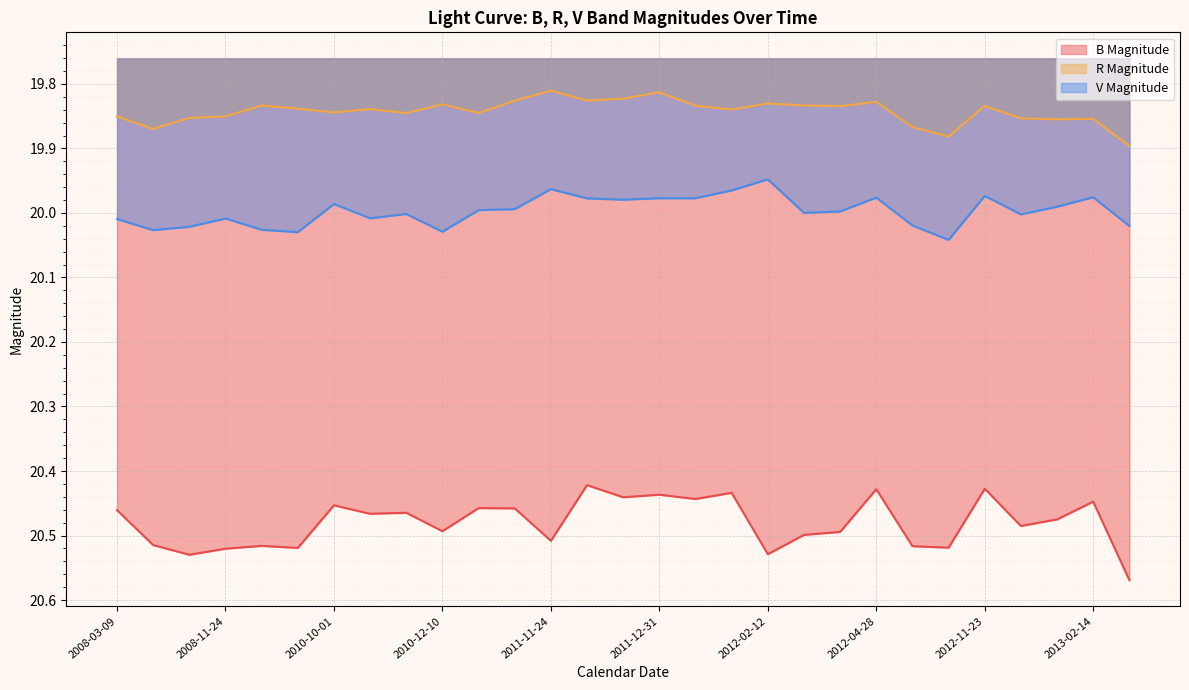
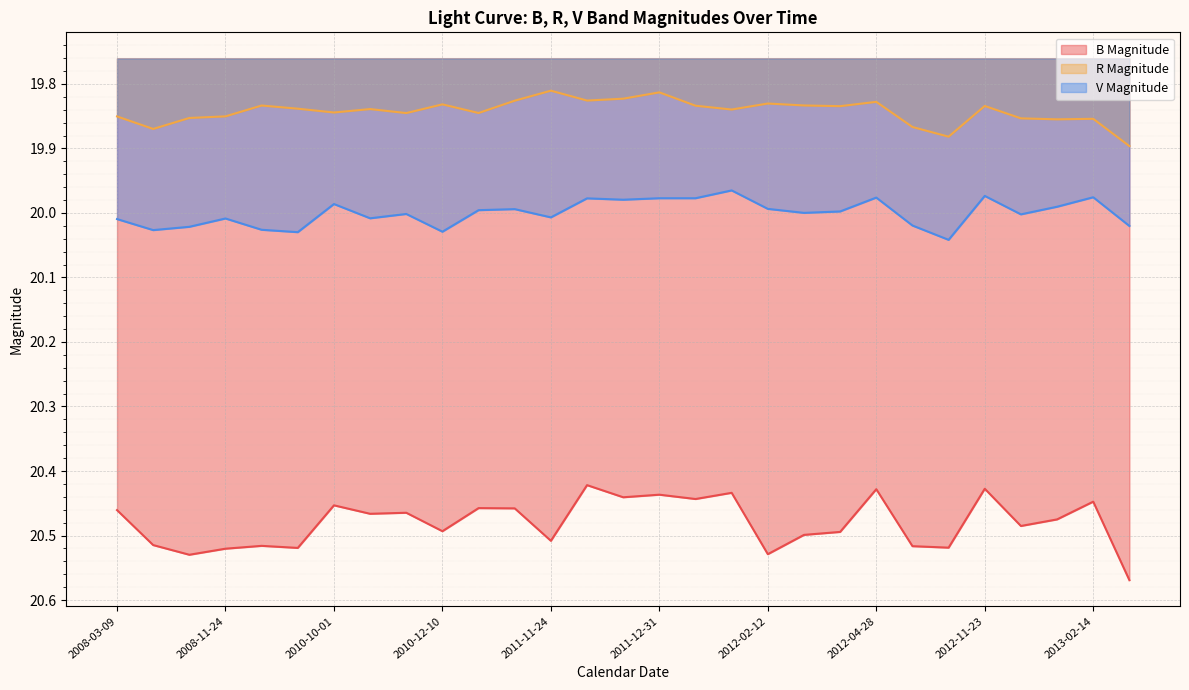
  {
    "B Magnitude": {
      "2008-03-09": 20.46,
      "2008-11-24": 20.52,
      "2010-10-01": 20.45,
      "2010-12-10": 20.49,
      "2011-11-24": 20.51,
      "2011-12-31": 20.44,
      "2012-02-12": 20.53,
      "2012-04-28": 20.43,
      "2012-11-23": 20.43,
      "2013-02-14": 20.45
    },
    "R Magnitude": {
      "2008-03-09": 19.85,
      "2008-11-24": 19.85,
      "2010-10-01": 19.84,
      "2010-12-10": 19.83,
      "2011-11-24": 19.81,
      "2011-12-31": 19.81,
      "2012-02-12": 19.83,
      "2012-04-28": 19.83,
      "2012-11-23": 19.83,
      "2013-02-14": 19.85
    },
    "V Magnitude": {
      "2008-03-09": 20.01,
      "2008-11-24": 20.01,
      "2010-10-01": 19.99,
      "2010-12-10": 20.03,
-     "2011-11-24": 19.96,
+     "2011-11-24": 20.01,
      "2011-12-31": 19.98,
-     "2012-02-12": 19.95,
+     "2012-02-12": 19.99,
      "2012-04-28": 19.98,
      "2012-11-23": 19.97,
      "2013-02-14": 19.98
    }
  }
